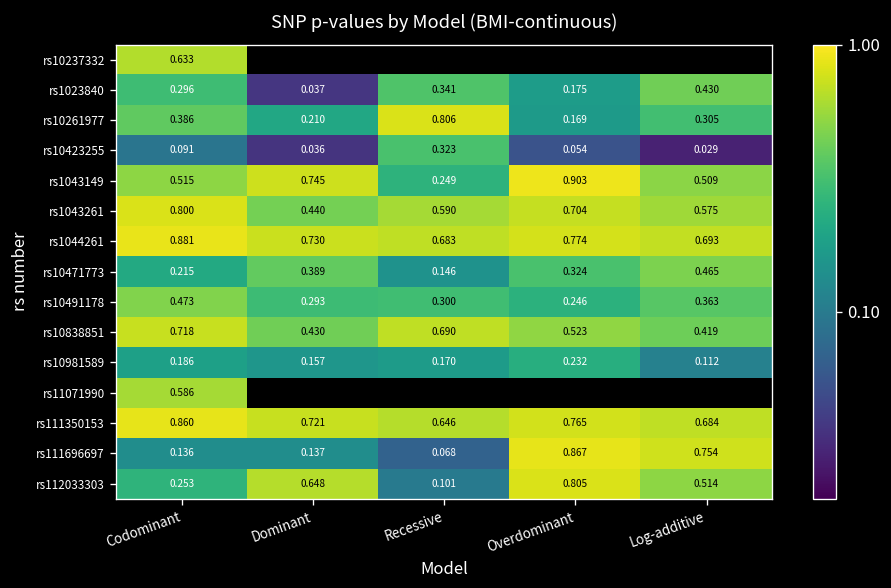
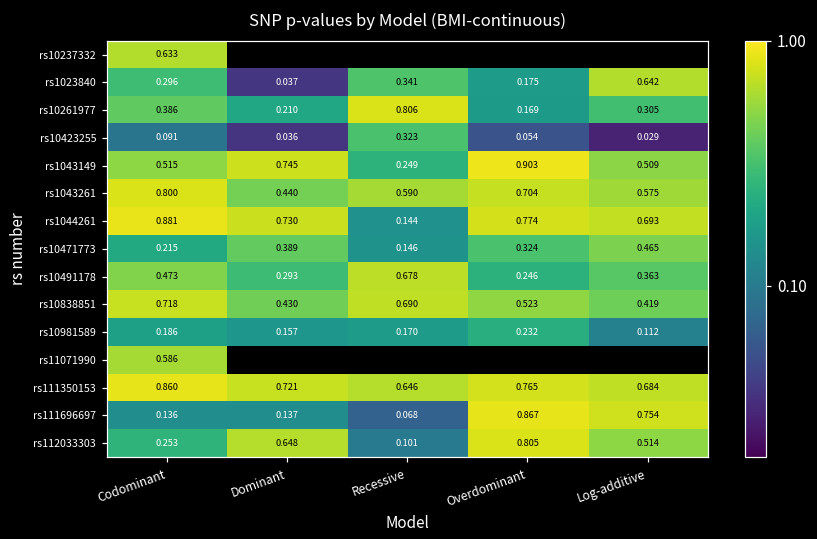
  {
    "rs10237332": {
      "Codominant": 0.633
    },
    "rs1023840": {
      "Codominant": 0.296,
      "Dominant": 0.037,
      "Recessive": 0.341,
      "Overdominant": 0.175,
-     "Log-additive": 0.430
+     "Log-additive": 0.642
    },
    "rs10261977": {
      "Codominant": 0.386,
      "Dominant": 0.210,
      "Recessive": 0.806,
      "Overdominant": 0.169,
      "Log-additive": 0.305
    },
    "rs10423255": {
      "Codominant": 0.091,
      "Dominant": 0.036,
      "Recessive": 0.323,
      "Overdominant": 0.054,
      "Log-additive": 0.029
    },
    "rs1043149": {
      "Codominant": 0.515,
      "Dominant": 0.745,
      "Recessive": 0.249,
      "Overdominant": 0.903,
      "Log-additive": 0.509
    },
    "rs1043261": {
      "Codominant": 0.800,
      "Dominant": 0.440,
      "Recessive": 0.590,
      "Overdominant": 0.704,
      "Log-additive": 0.575
    },
    "rs1044261": {
      "Codominant": 0.881,
      "Dominant": 0.730,
-     "Recessive": 0.683,
+     "Recessive": 0.144,
      "Overdominant": 0.774,
      "Log-additive": 0.693
    },
    "rs10471773": {
      "Codominant": 0.215,
      "Dominant": 0.389,
      "Recessive": 0.146,
      "Overdominant": 0.324,
      "Log-additive": 0.465
    },
    "rs10491178": {
      "Codominant": 0.473,
      "Dominant": 0.293,
-     "Recessive": 0.300,
+     "Recessive": 0.678,
      "Overdominant": 0.246,
      "Log-additive": 0.363
    },
    "rs10838851": {
      "Codominant": 0.718,
      "Dominant": 0.430,
      "Recessive": 0.690,
      "Overdominant": 0.523,
      "Log-additive": 0.419
    },
    "rs10981589": {
      "Codominant": 0.186,
      "Dominant": 0.157,
      "Recessive": 0.170,
      "Overdominant": 0.232,
      "Log-additive": 0.112
    },
    "rs11071990": {
      "Codominant": 0.586
    },
    "rs111350153": {
      "Codominant": 0.860,
      "Dominant": 0.721,
      "Recessive": 0.646,
      "Overdominant": 0.765,
      "Log-additive": 0.684
    },
    "rs111696697": {
      "Codominant": 0.136,
      "Dominant": 0.137,
      "Recessive": 0.068,
      "Overdominant": 0.867,
      "Log-additive": 0.754
    },
    "rs112033303": {
      "Codominant": 0.253,
      "Dominant": 0.648,
      "Recessive": 0.101,
      "Overdominant": 0.805,
      "Log-additive": 0.514
    }
  }
